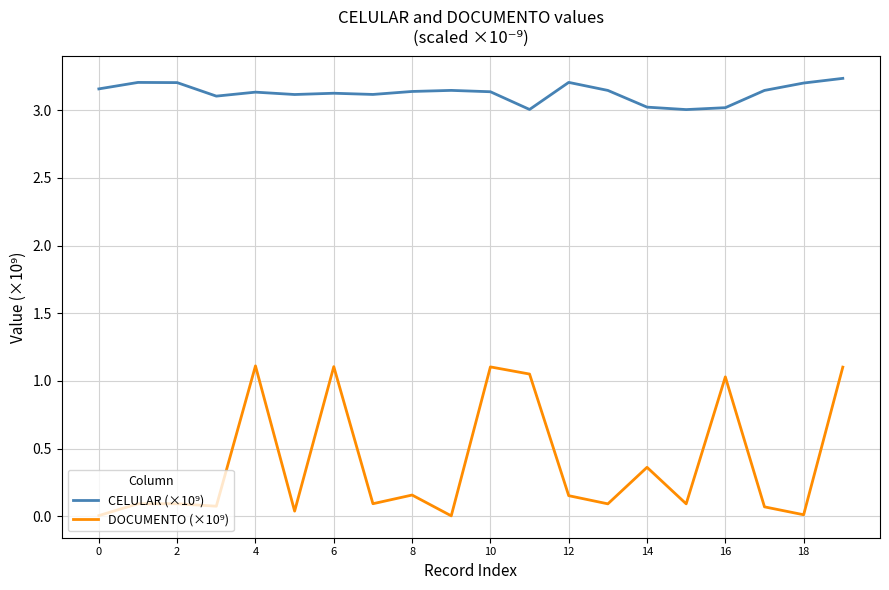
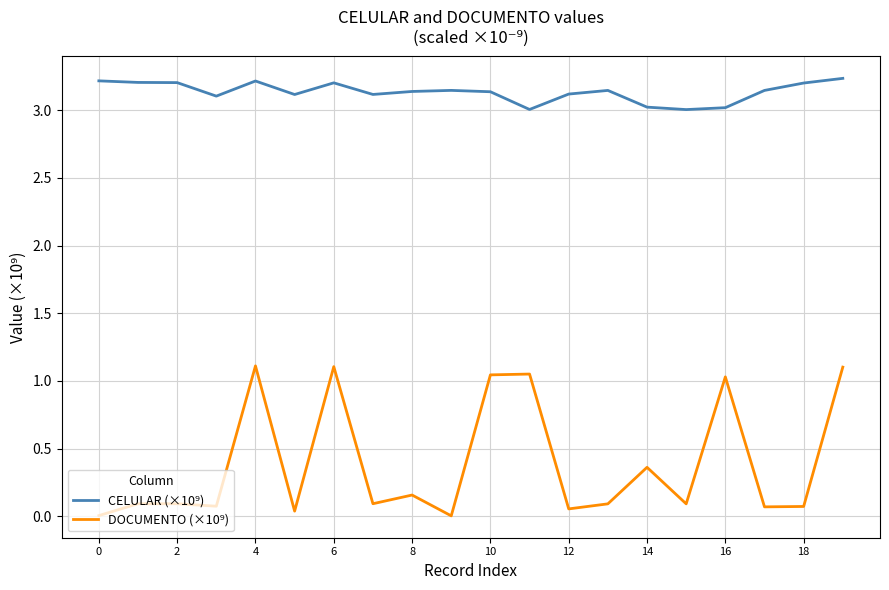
  {
    "CELULAR (×10⁹)": {
-     "0": 3.16,
+     "0": 3.22,
      "2": 3.20,
-     "4": 3.13,
-     "6": 3.12,
+     "4": 3.21,
+     "6": 3.20,
      "8": 3.14,
      "10": 3.14,
-     "12": 3.20,
+     "12": 3.12,
      "14": 3.02,
      "16": 3.02,
      "18": 3.20
    },
    "DOCUMENTO (×10⁹)": {
      "4": 1.11,
      "6": 1.11,
      "8": 0.16,
-     "10": 1.10,
-     "12": 0.15,
+     "10": 1.04,
+     "12": 0.06,
      "14": 0.36,
      "16": 1.03,
-     "18": 0.01
+     "18": 0.07
    }
  }
